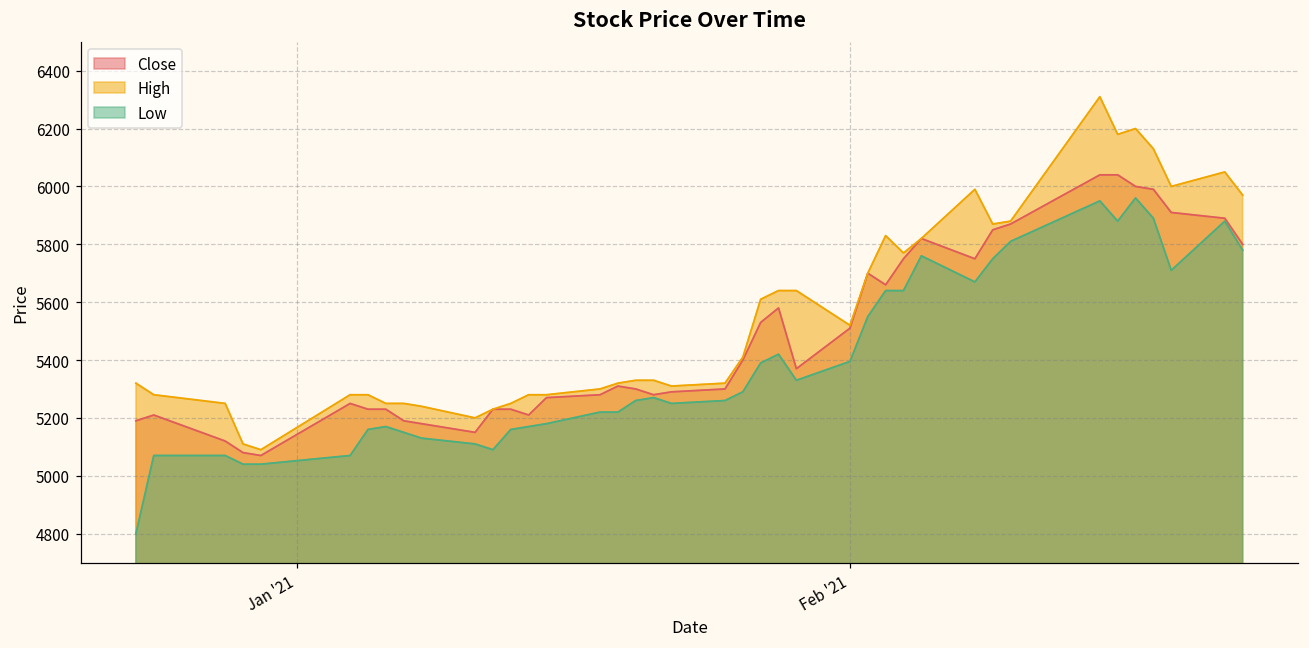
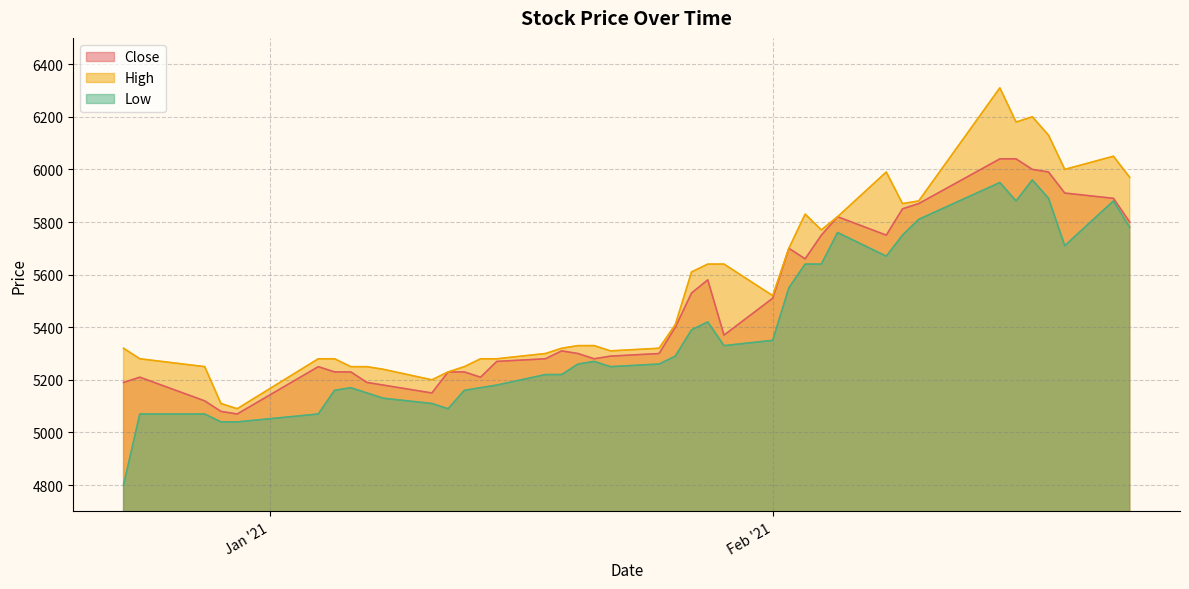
  {
    "Close": {
      "Feb '21": 5510
    },
    "High": {
      "Feb '21": 5520
    },
    "Low": {
-     "Feb '21": 5400
+     "Feb '21": 5350
    }
  }
